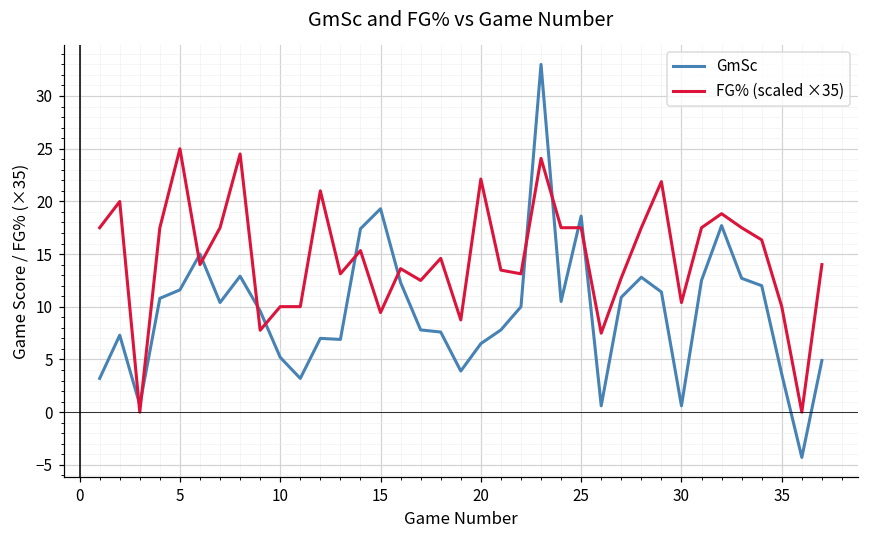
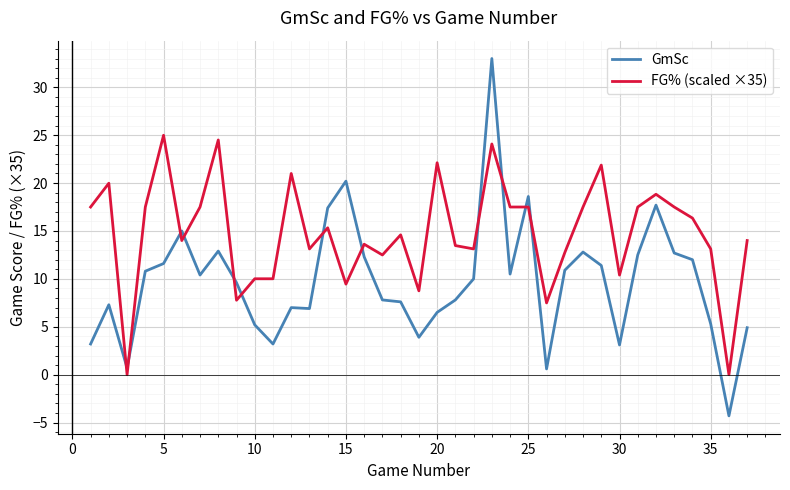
  {
    "GmSc": {
      "5": 12,
      "10": 5,
-     "15": 19,
+     "15": 20,
      "20": 7,
      "25": 19,
-     "30": 1,
-     "35": 4
+     "30": 3,
+     "35": 5
    },
    "FG% (scaled ×35)": {
      "5": 25,
      "10": 10,
      "15": 9,
      "20": 22,
      "25": 18,
      "30": 10,
-     "35": 10
+     "35": 13
    }
  }
